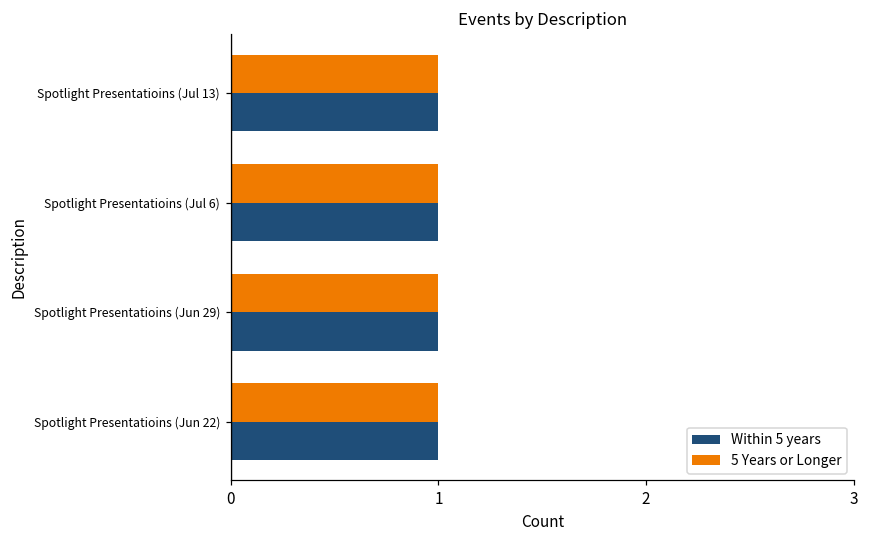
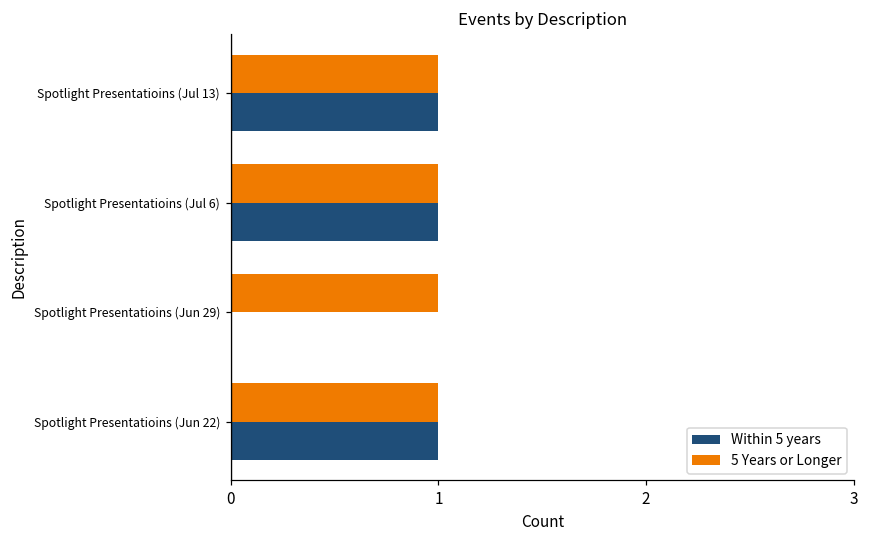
  {
    "Within 5 years": {
      "Spotlight Presentatioins (Jul 13)": 1,
      "Spotlight Presentatioins (Jul 6)": 1,
-     "Spotlight Presentatioins (Jun 29)": 1,
+     "Spotlight Presentatioins (Jun 29)": 0,
      "Spotlight Presentatioins (Jun 22)": 1
    },
    "5 Years or Longer": {
      "Spotlight Presentatioins (Jul 13)": 1,
      "Spotlight Presentatioins (Jul 6)": 1,
      "Spotlight Presentatioins (Jun 29)": 1,
      "Spotlight Presentatioins (Jun 22)": 1
    }
  }
